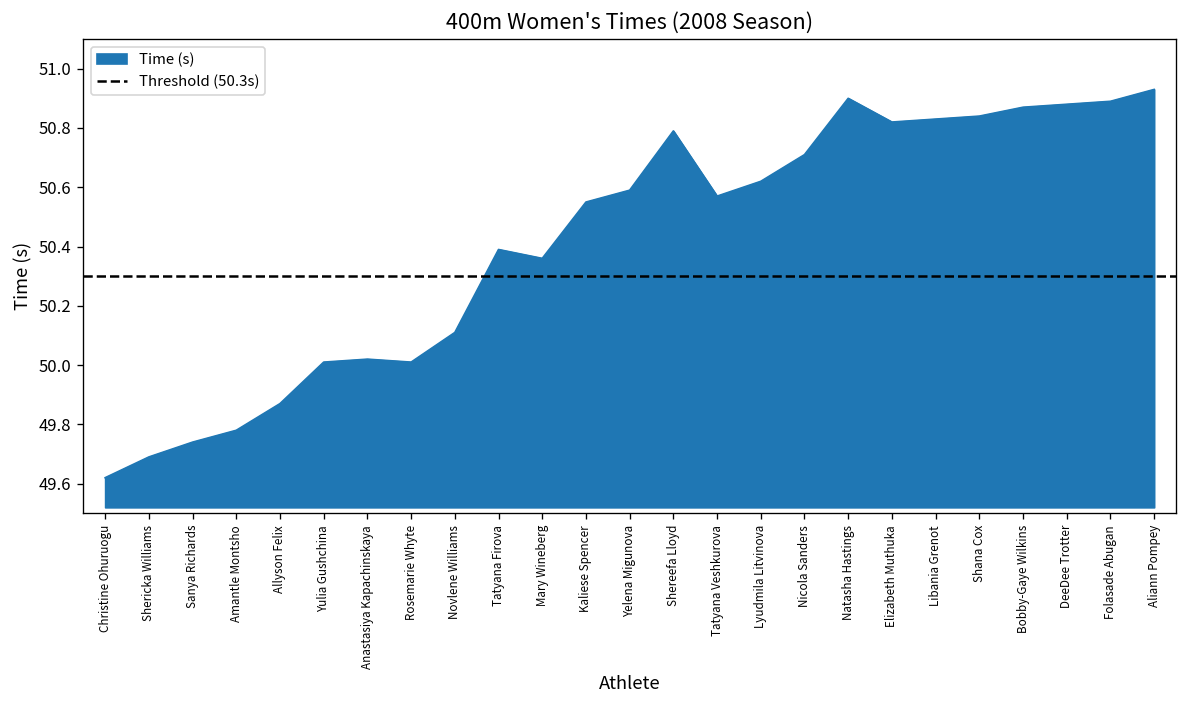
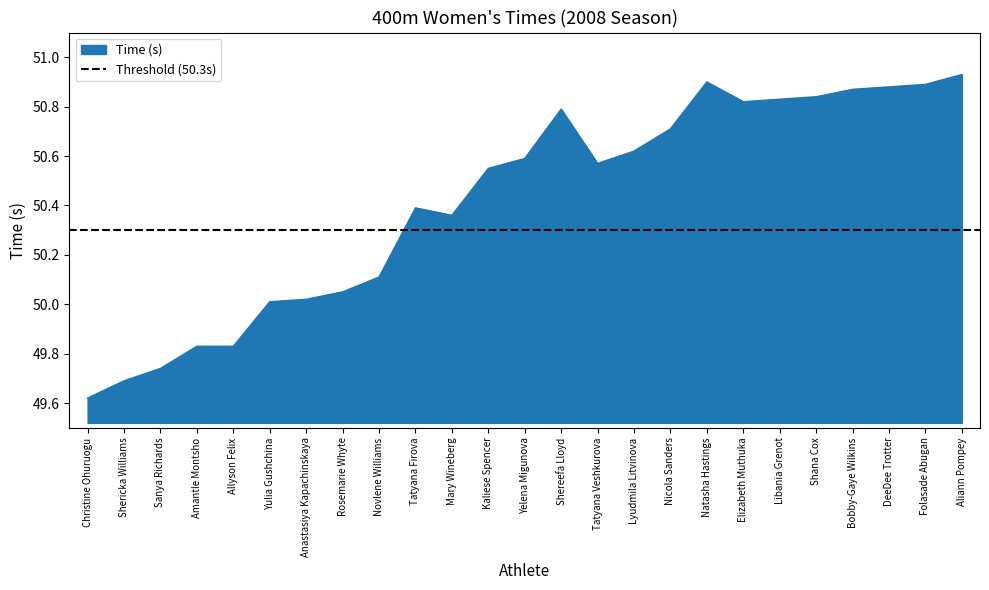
  {
    "Christine Ohuruogu": 49.62,
    "Shericka Williams": 49.69,
    "Sanya Richards": 49.74,
-   "Amantle Montsho": 49.78,
-   "Allyson Felix": 49.87,
+   "Amantle Montsho": 49.83,
+   "Allyson Felix": 49.83,
    "Yulia Gushchina": 50.01,
    "Anastasiya Kapachinskaya": 50.02,
-   "Rosemarie Whyte": 50.01,
+   "Rosemarie Whyte": 50.05,
    "Novlene Williams": 50.11,
    "Tatyana Firova": 50.39,
    "Mary Wineberg": 50.36,
    "Kaliese Spencer": 50.55,
    "Yelena Migunova": 50.59,
    "Shereefa Lloyd": 50.79,
    "Tatyana Veshkurova": 50.57,
    "Lyudmila Litvinova": 50.62,
    "Nicola Sanders": 50.71,
    "Natasha Hastings": 50.90,
    "Elizabeth Muthuka": 50.82,
    "Libania Grenot": 50.83,
    "Shana Cox": 50.84,
    "Bobby-Gaye Wilkins": 50.87,
    "DeeDee Trotter": 50.88,
    "Folasade Abugan": 50.89,
    "Aliann Pompey": 50.93
  }
